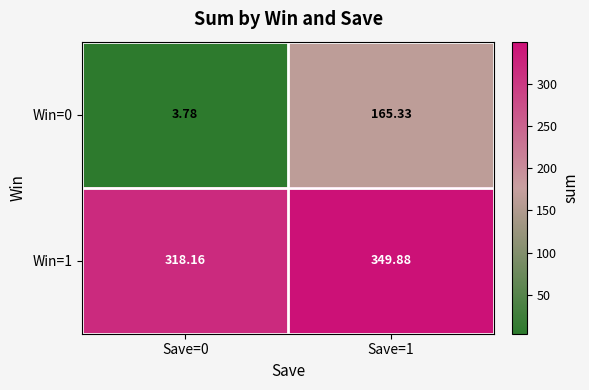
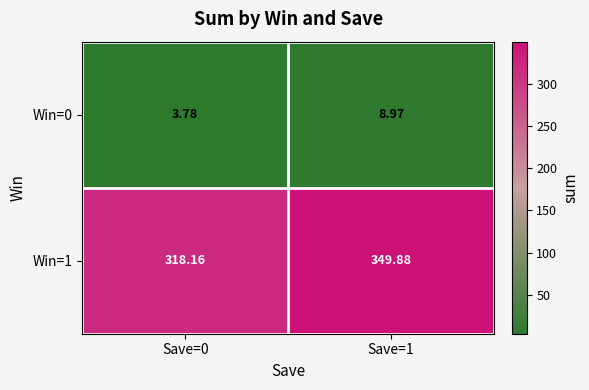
  {
    "Win=0": {
      "Save=0": 3.78,
-     "Save=1": 165.33
+     "Save=1": 8.97
    },
    "Win=1": {
      "Save=0": 318.16,
      "Save=1": 349.88
    }
  }
